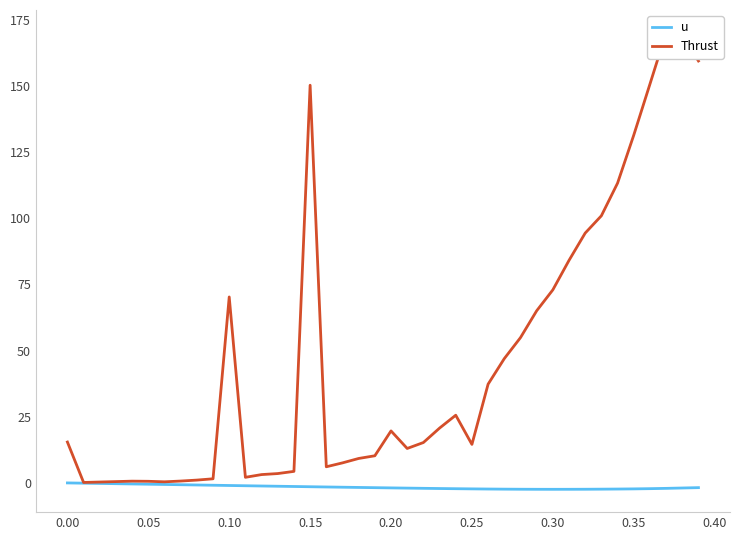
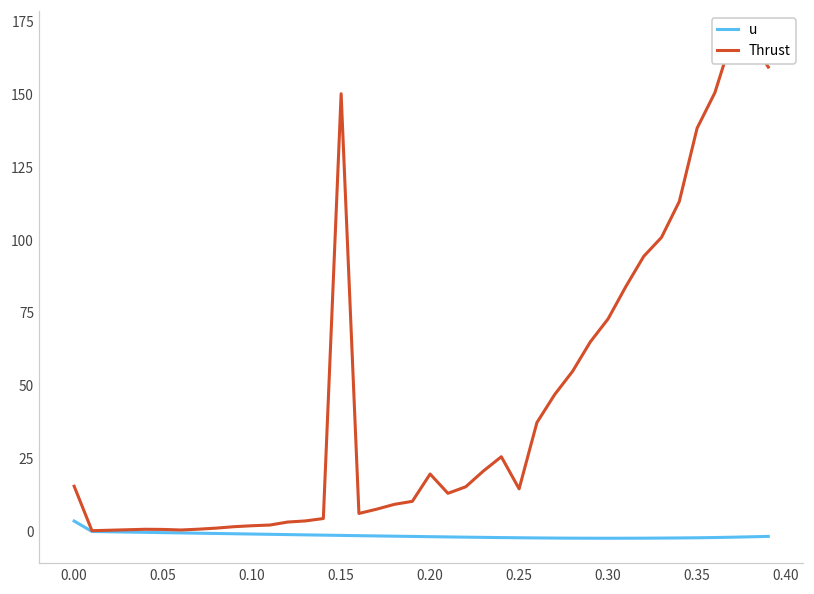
  {
    "u": {
-     "0.00": 0,
+     "0.00": 4,
      "0.05": 0,
      "0.10": -1,
      "0.15": -1,
      "0.20": -2,
      "0.25": -2,
      "0.30": -2,
      "0.35": -2
    },
    "Thrust": {
      "0.00": 15,
      "0.05": 1,
-     "0.10": 70,
+     "0.10": 2,
      "0.15": 150,
      "0.20": 20,
      "0.25": 15,
      "0.30": 73,
-     "0.35": 131
+     "0.35": 138
    }
  }
